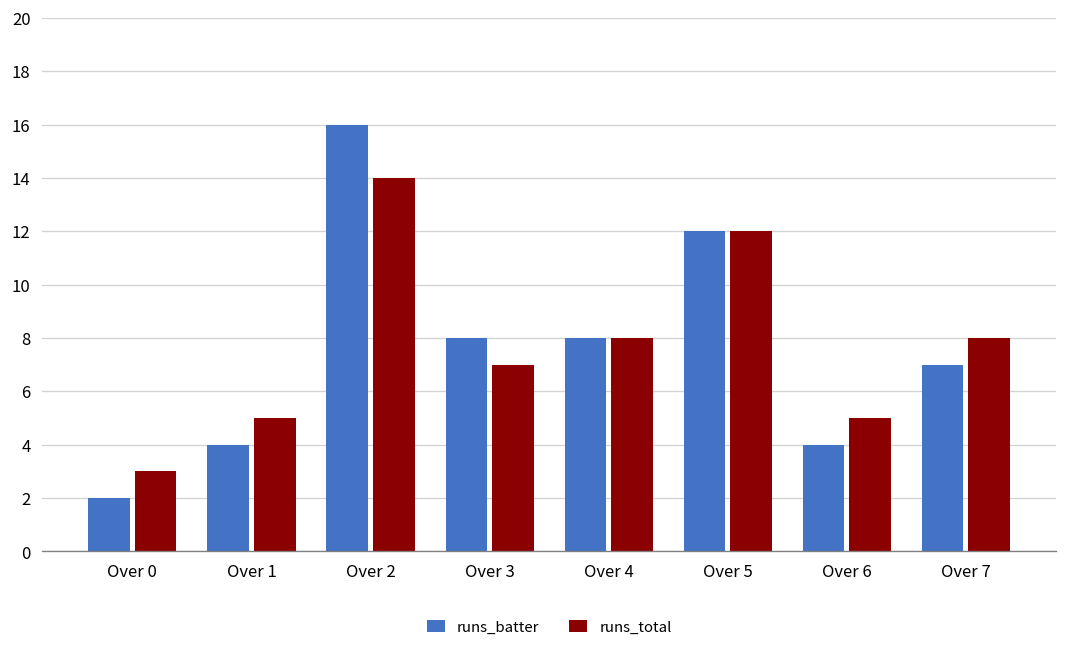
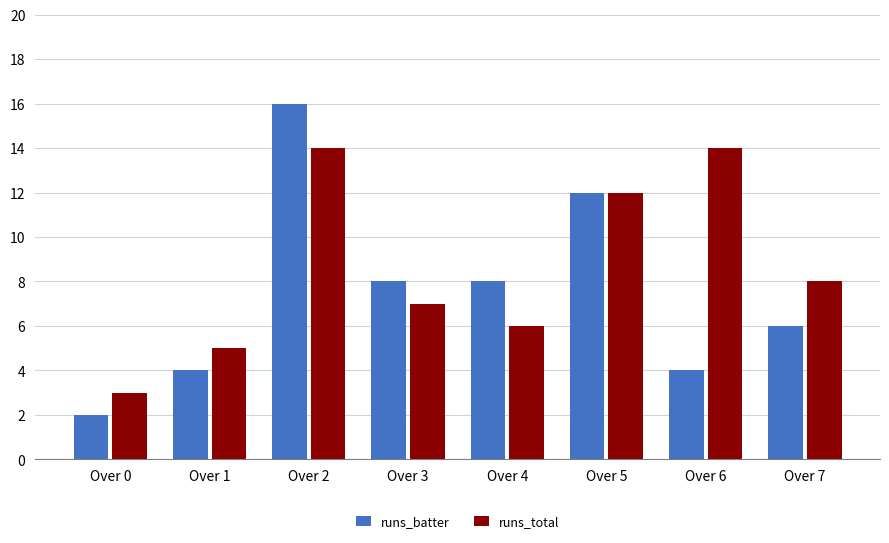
  {
    "runs_batter": {
      "Over 0": 2,
      "Over 1": 4,
      "Over 2": 16,
      "Over 3": 8,
      "Over 4": 8,
      "Over 5": 12,
      "Over 6": 4,
-     "Over 7": 7
+     "Over 7": 6
    },
    "runs_total": {
      "Over 0": 3,
      "Over 1": 5,
      "Over 2": 14,
      "Over 3": 7,
-     "Over 4": 8,
+     "Over 4": 6,
      "Over 5": 12,
-     "Over 6": 5,
+     "Over 6": 14,
      "Over 7": 8
    }
  }
